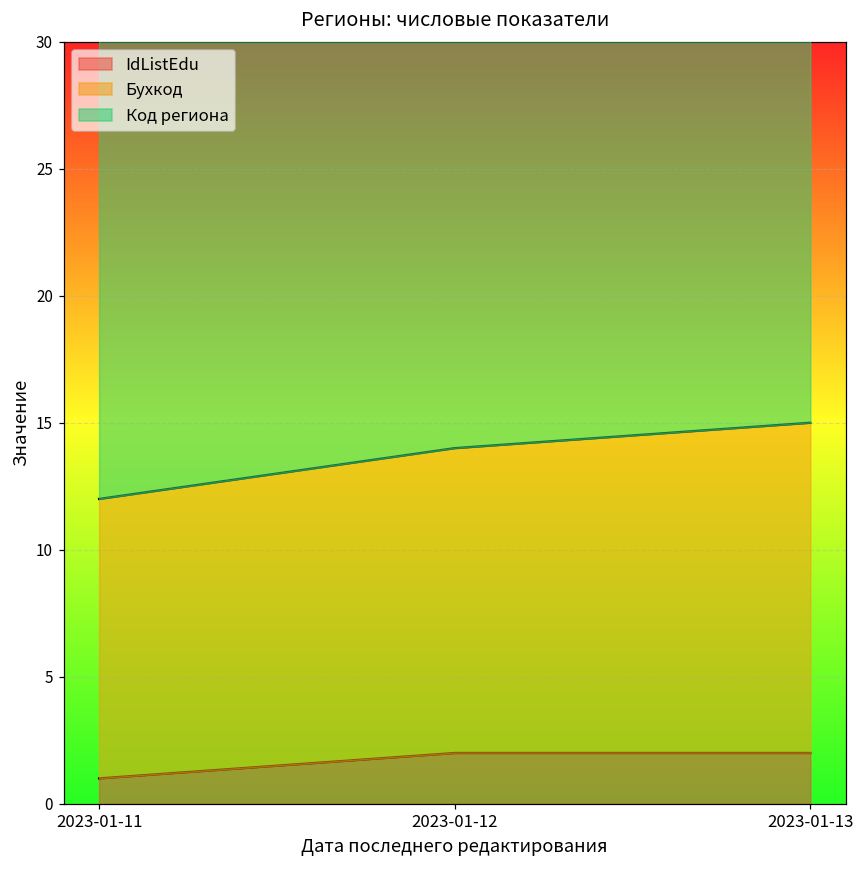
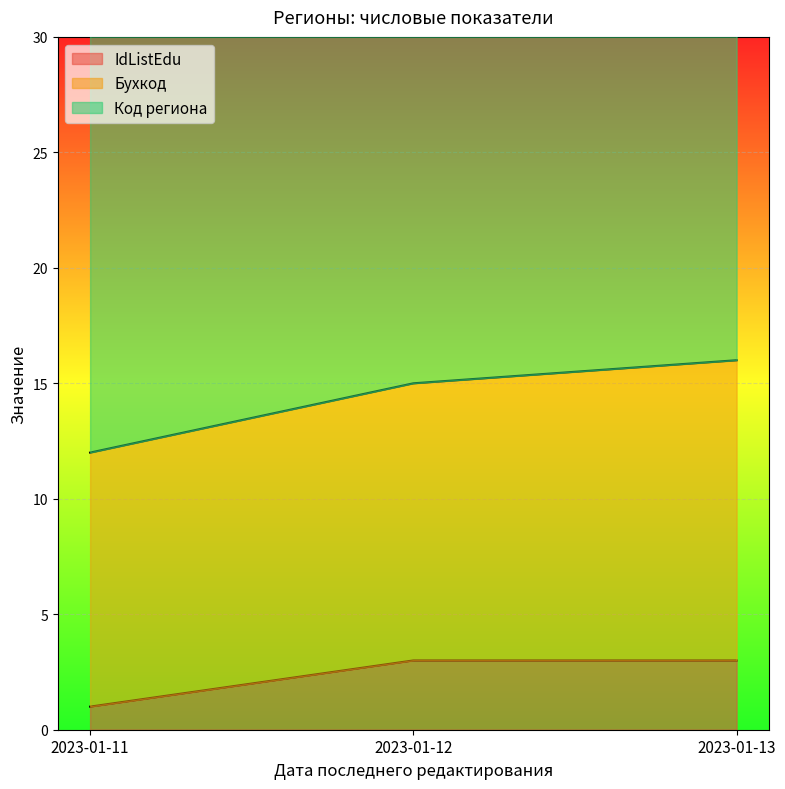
  {
    "IdListEdu": {
      "2023-01-11": 1,
-     "2023-01-12": 2,
-     "2023-01-13": 2
+     "2023-01-12": 3,
+     "2023-01-13": 3
    },
    "Бухкод": {
      "2023-01-11": 11,
      "2023-01-12": 12,
      "2023-01-13": 13
    }
  }
